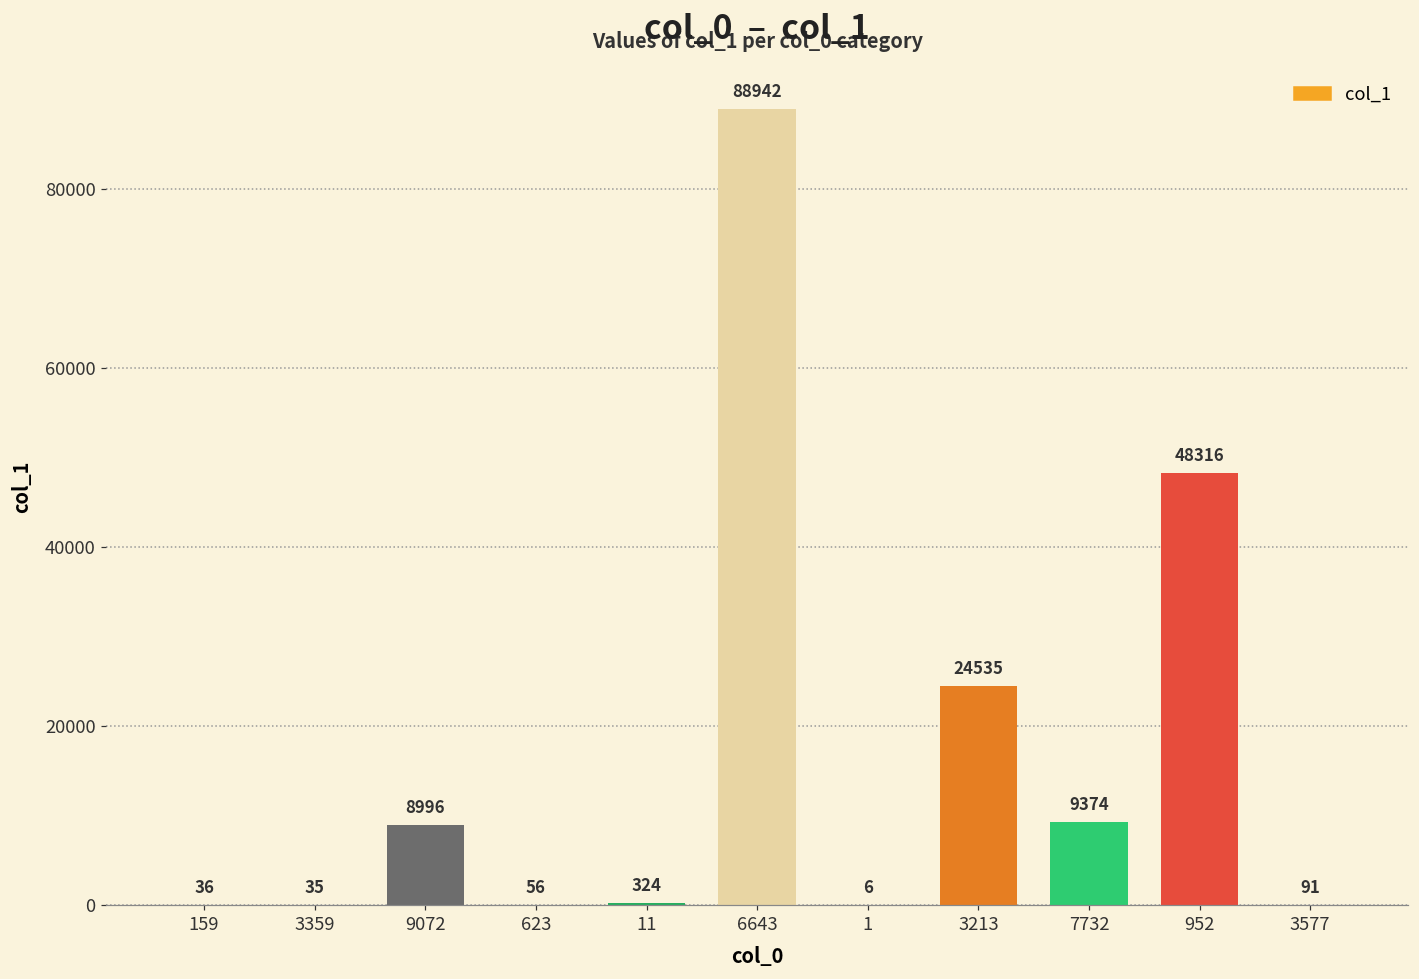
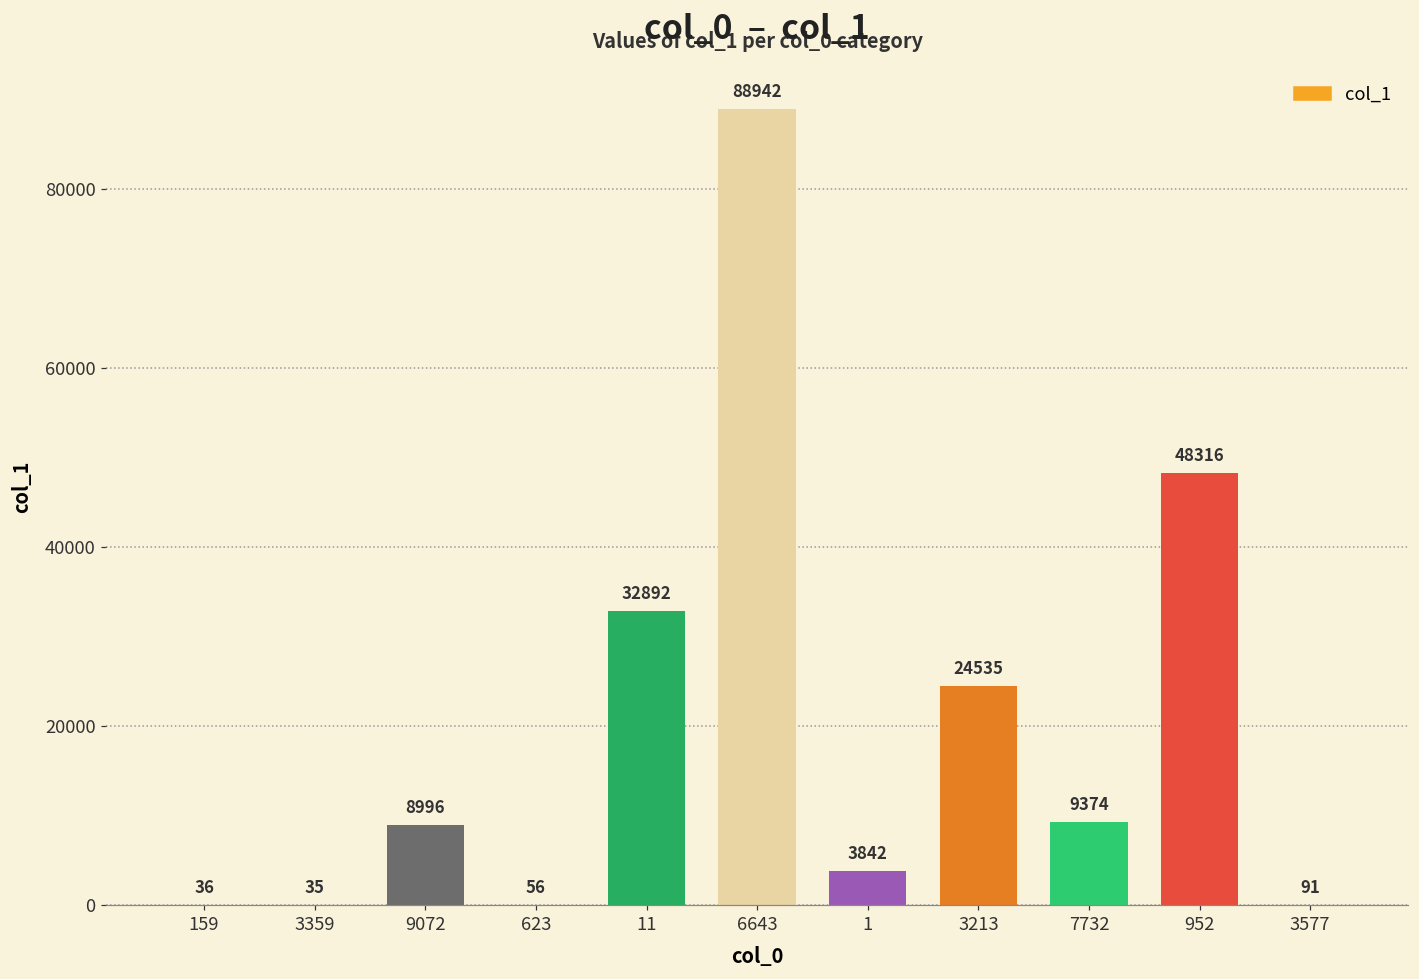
  {
    "159": 36,
    "3359": 35,
    "9072": 8996,
    "623": 56,
-   "11": 324,
+   "11": 32892,
    "6643": 88942,
-   "1": 6,
+   "1": 3842,
    "3213": 24535,
    "7732": 9374,
    "952": 48316,
    "3577": 91
  }
